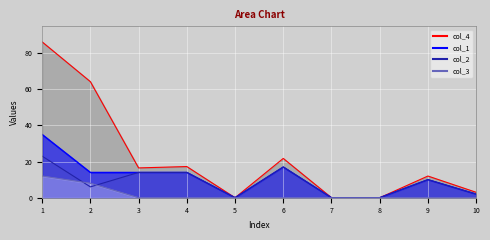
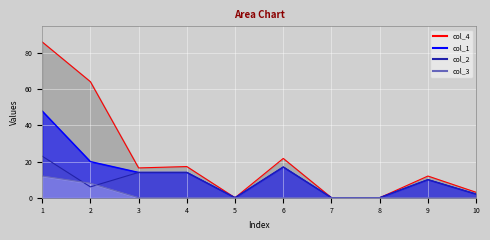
  {
    "col_1": {
-     "1": 35,
-     "2": 14
+     "1": 48,
+     "2": 20
    }
  }
